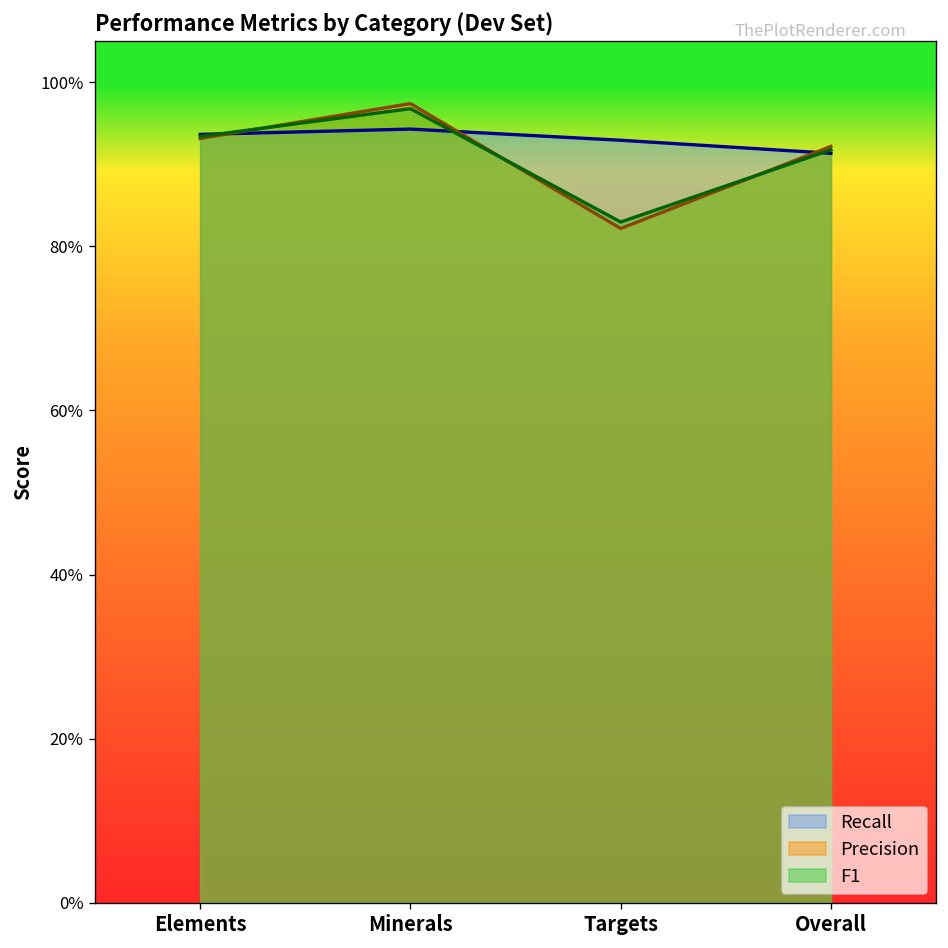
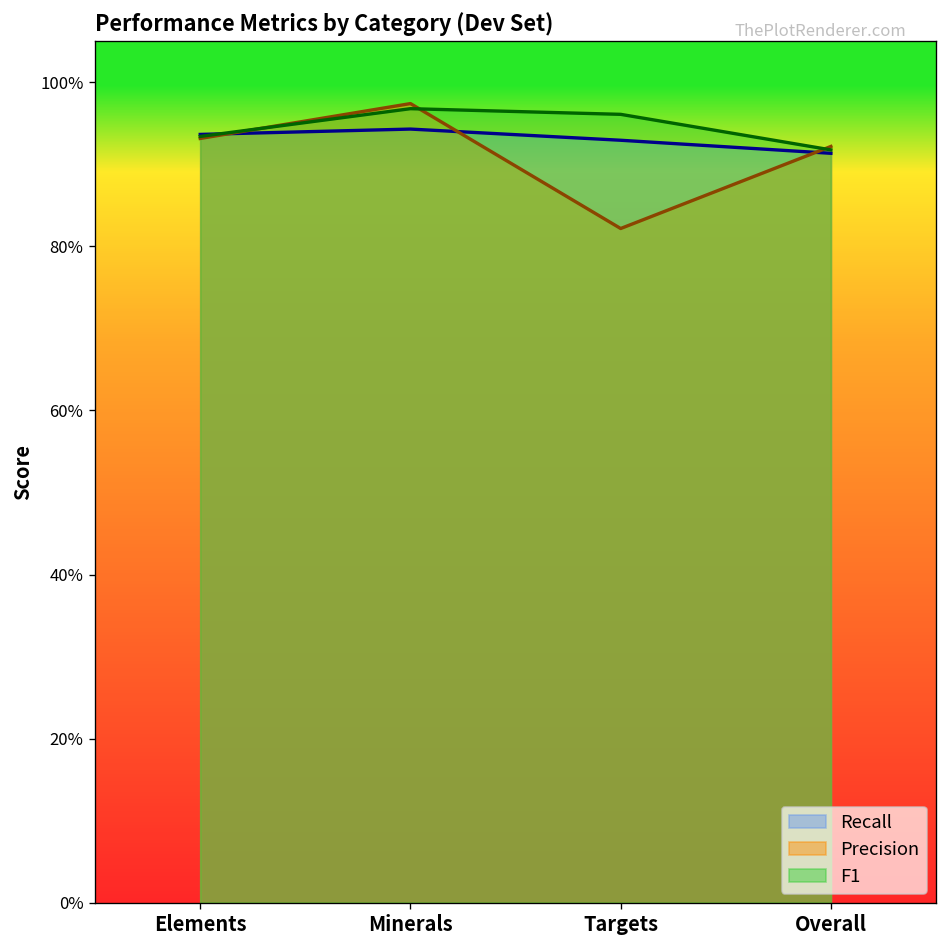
  {
    "Recall": {
      "Minerals": "94%",
      "Targets": "93%",
      "Overall": "91%"
    },
    "Precision": {
      "Minerals": "97%",
      "Targets": "82%",
      "Overall": "92%"
    },
    "F1": {
      "Minerals": "97%",
-     "Targets": "83%",
+     "Targets": "96%",
      "Overall": "92%"
    }
  }
